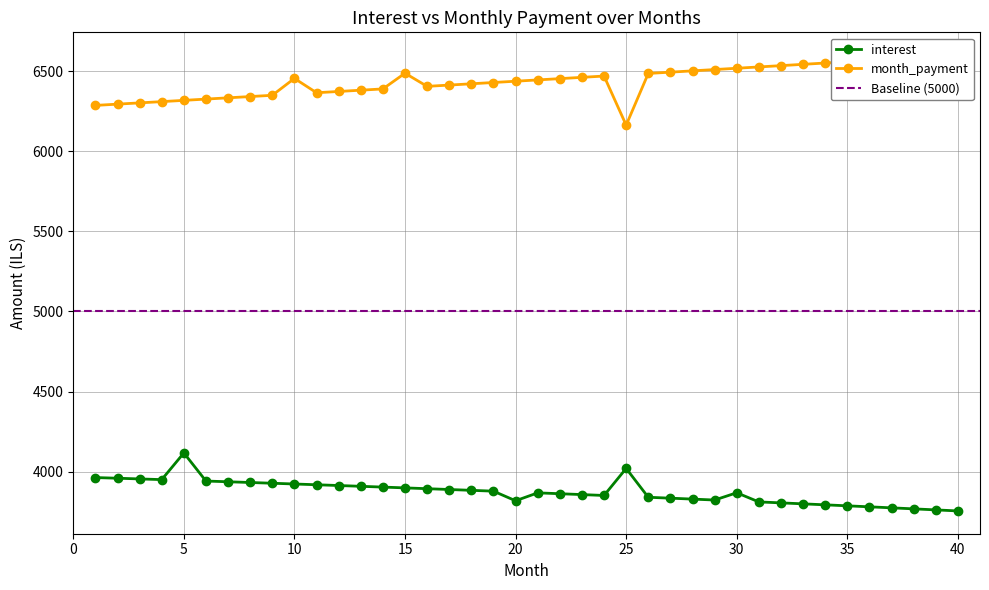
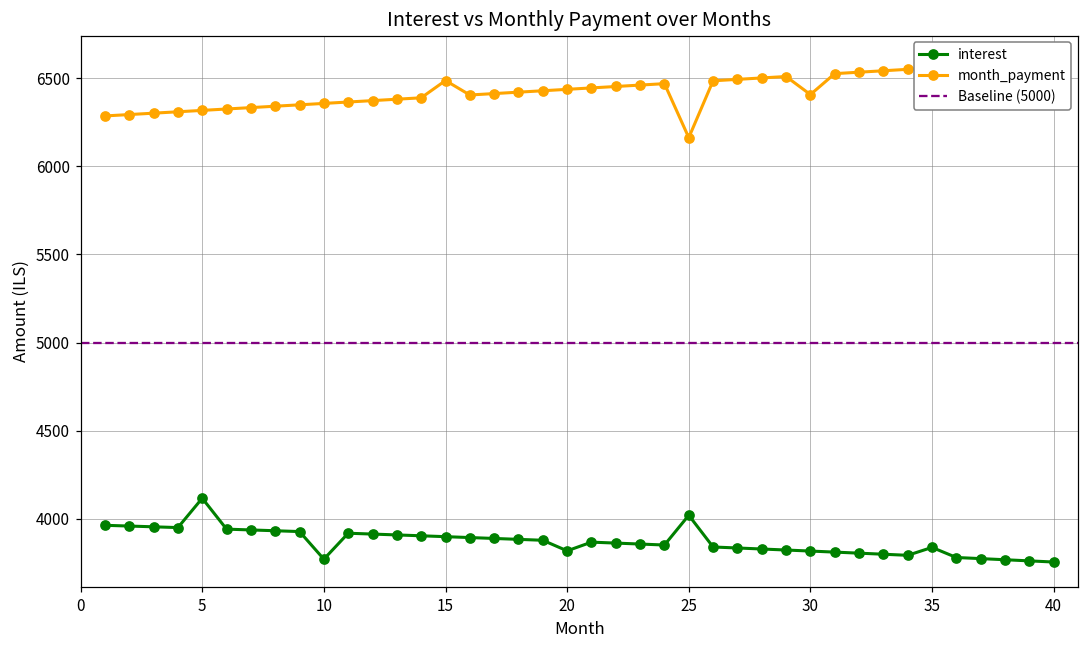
  {
    "interest": {
      "5": 4120,
-     "10": 3920,
+     "10": 3770,
      "15": 3900,
      "20": 3820,
      "25": 4020,
-     "30": 3870,
-     "35": 3790,
+     "30": 3820,
+     "35": 3840,
      "40": 3750
    },
    "month_payment": {
      "5": 6320,
-     "10": 6450,
+     "10": 6360,
      "15": 6490,
      "20": 6440,
      "25": 6160,
-     "30": 6520
+     "30": 6410
    }
  }
